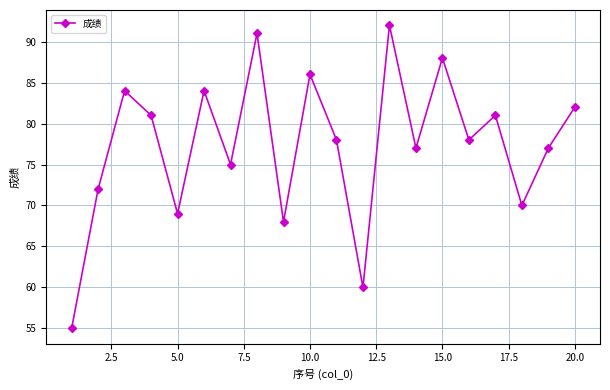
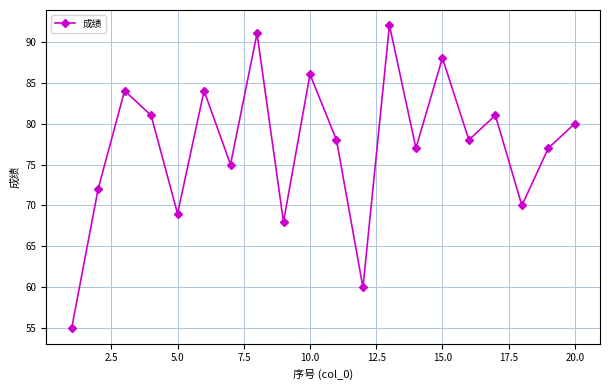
  {
    "5.0": 69,
    "10.0": 86,
    "15.0": 88,
-   "20.0": 82
+   "20.0": 80
  }
